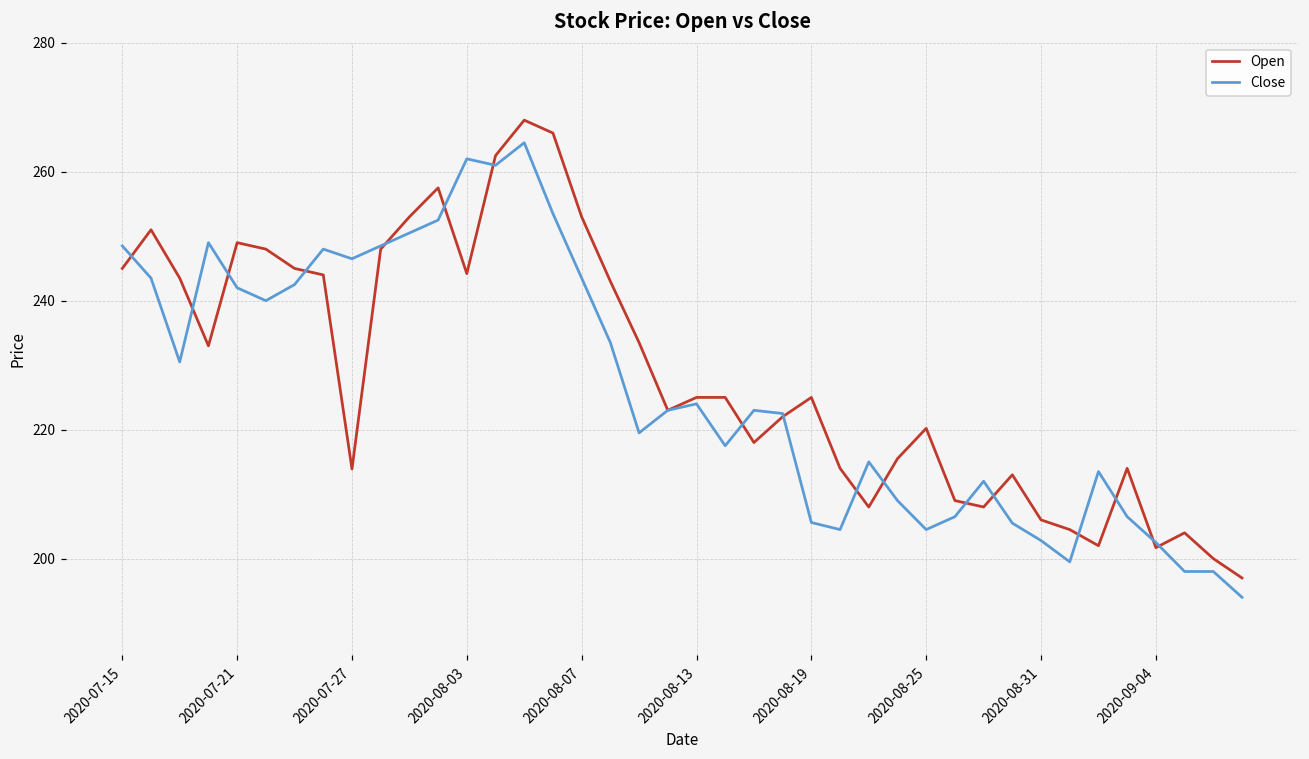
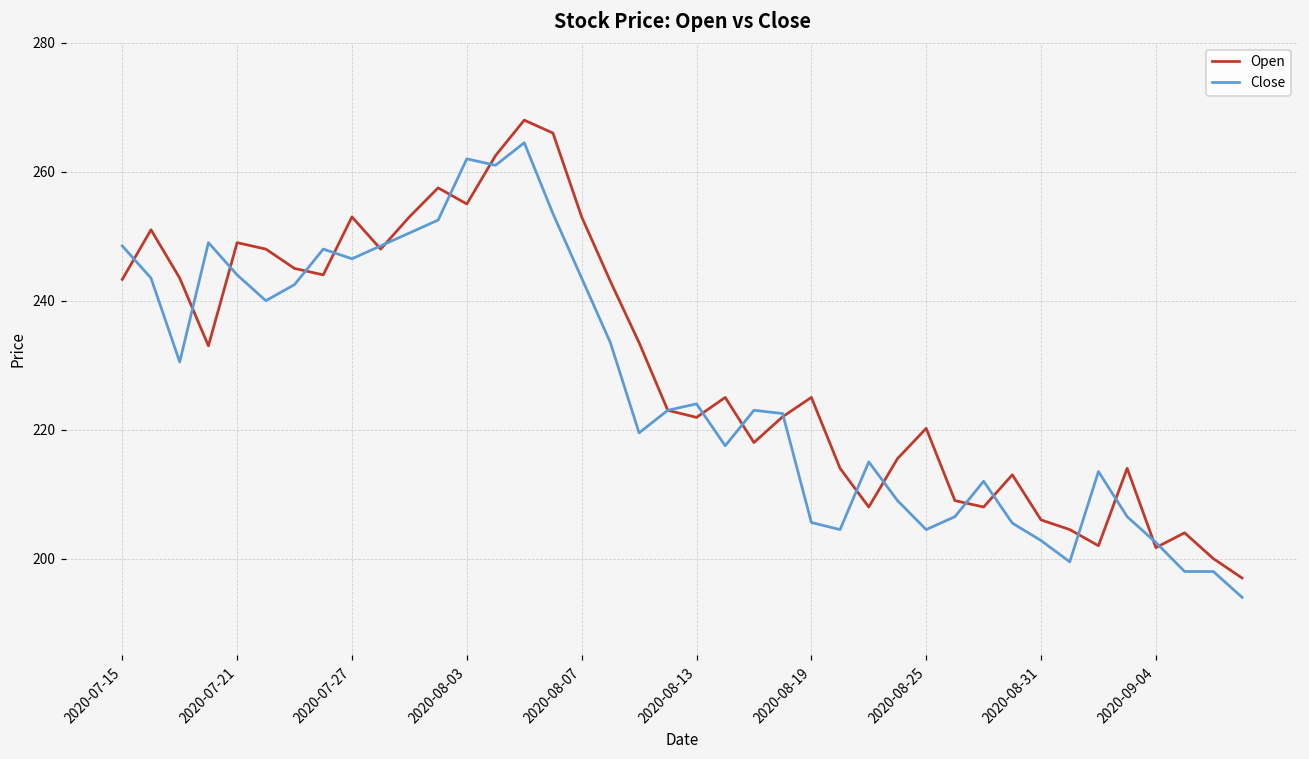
  {
    "Open": {
-     "2020-07-15": 245,
+     "2020-07-15": 243,
      "2020-07-21": 249,
-     "2020-07-27": 214,
-     "2020-08-03": 244,
+     "2020-07-27": 253,
+     "2020-08-03": 255,
      "2020-08-07": 253,
-     "2020-08-13": 225,
+     "2020-08-13": 222,
      "2020-08-19": 225,
      "2020-08-25": 220,
      "2020-08-31": 206,
      "2020-09-04": 202
    },
    "Close": {
      "2020-07-15": 249,
-     "2020-07-21": 242,
+     "2020-07-21": 244,
      "2020-07-27": 247,
      "2020-08-03": 262,
      "2020-08-07": 244,
      "2020-08-13": 224,
      "2020-08-19": 206,
      "2020-08-25": 205,
      "2020-08-31": 203,
      "2020-09-04": 203
    }
  }
